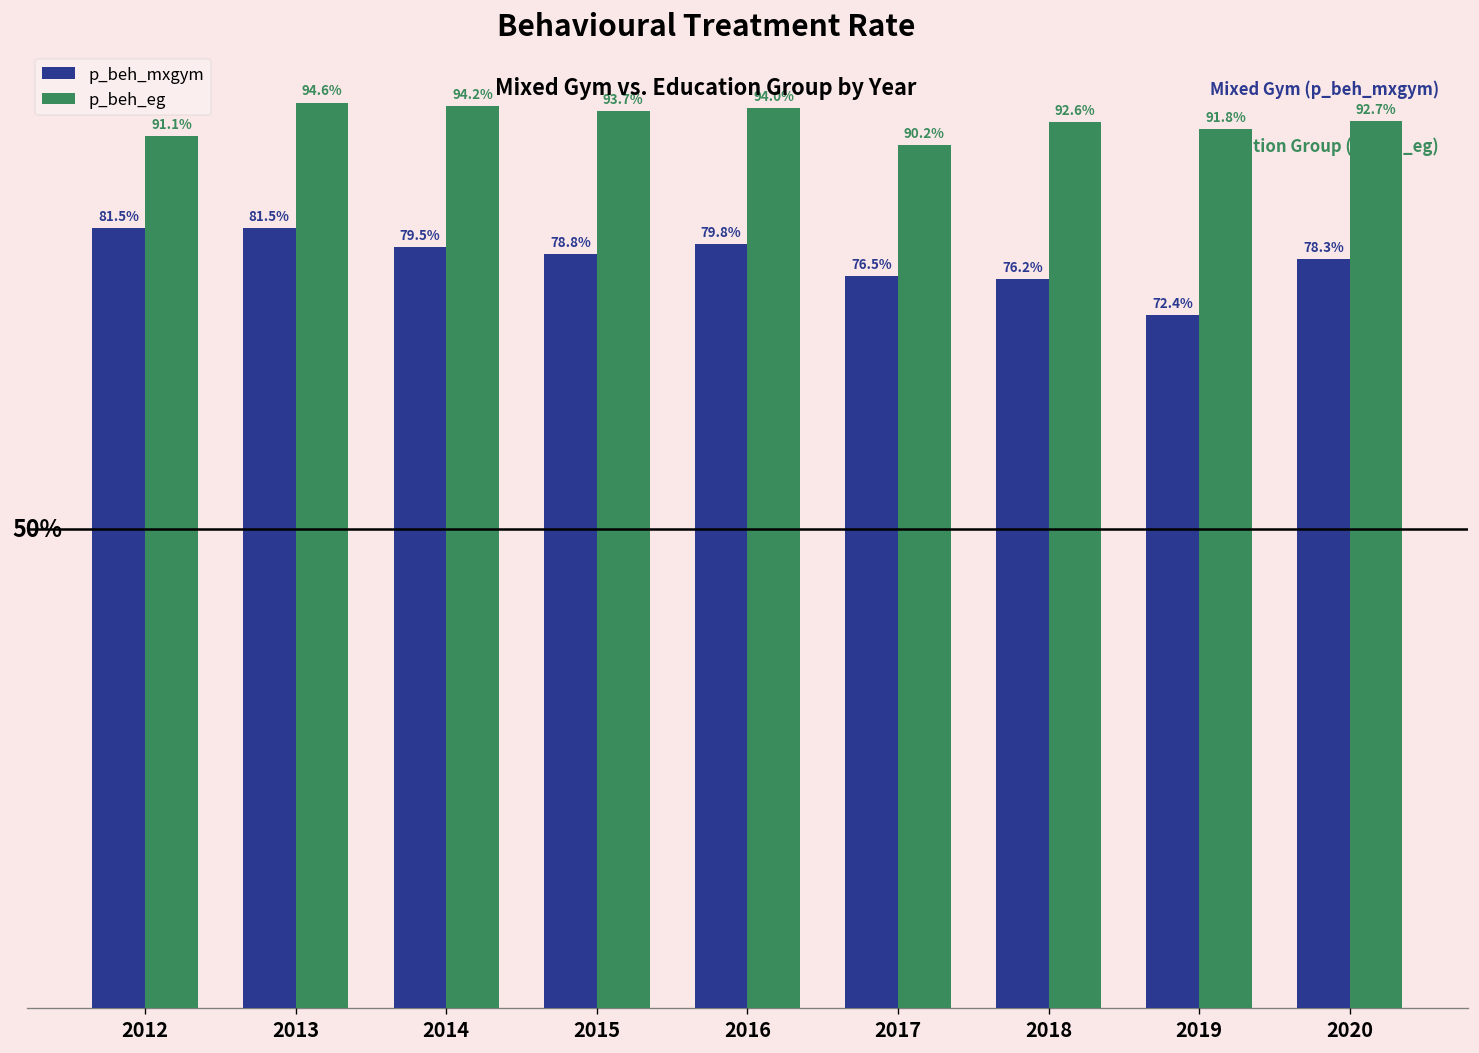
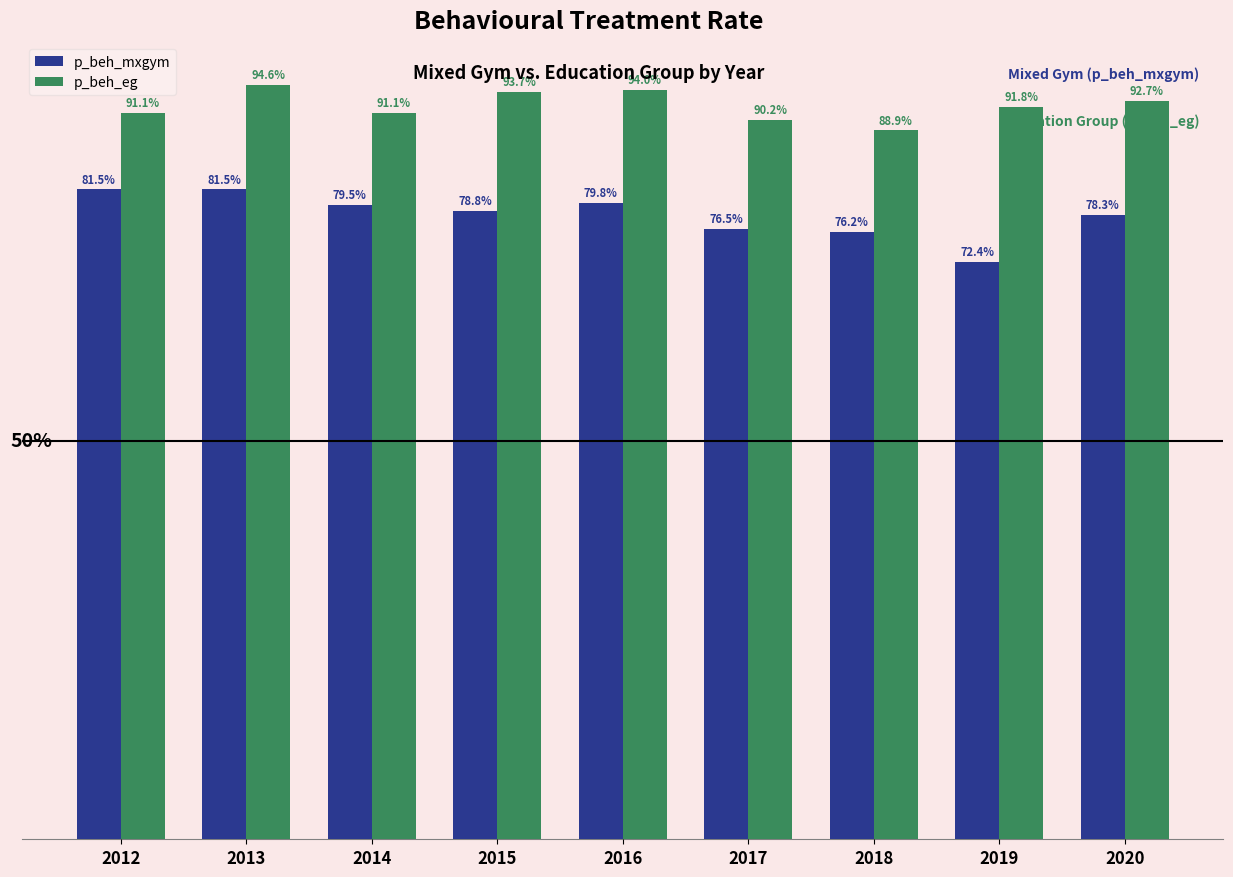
  {
    "p_beh_mxgym": {
      "2012": "81.5%",
      "2013": "81.5%",
      "2014": "79.5%",
      "2015": "78.8%",
      "2016": "79.8%",
      "2017": "76.5%",
      "2018": "76.2%",
      "2019": "72.4%",
      "2020": "78.3%"
    },
    "p_beh_eg": {
      "2012": "91.1%",
      "2013": "94.6%",
-     "2014": "94.2%",
+     "2014": "91.1%",
      "2015": "93.7%",
      "2016": "94.0%",
      "2017": "90.2%",
-     "2018": "92.6%",
+     "2018": "88.9%",
      "2019": "91.8%",
      "2020": "92.7%"
    }
  }
